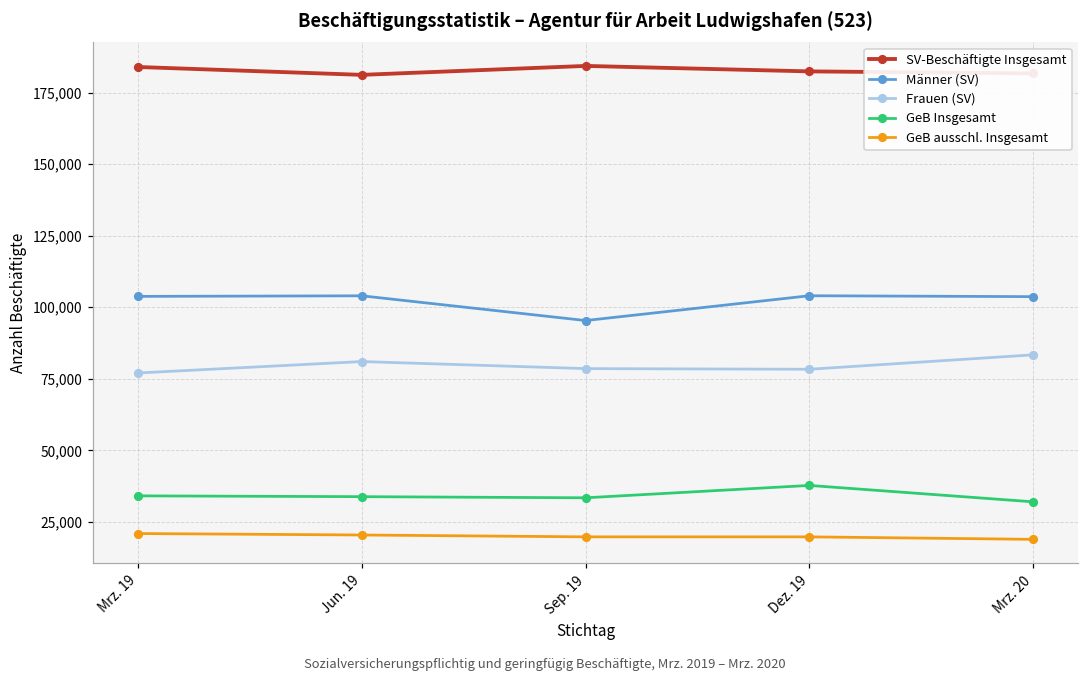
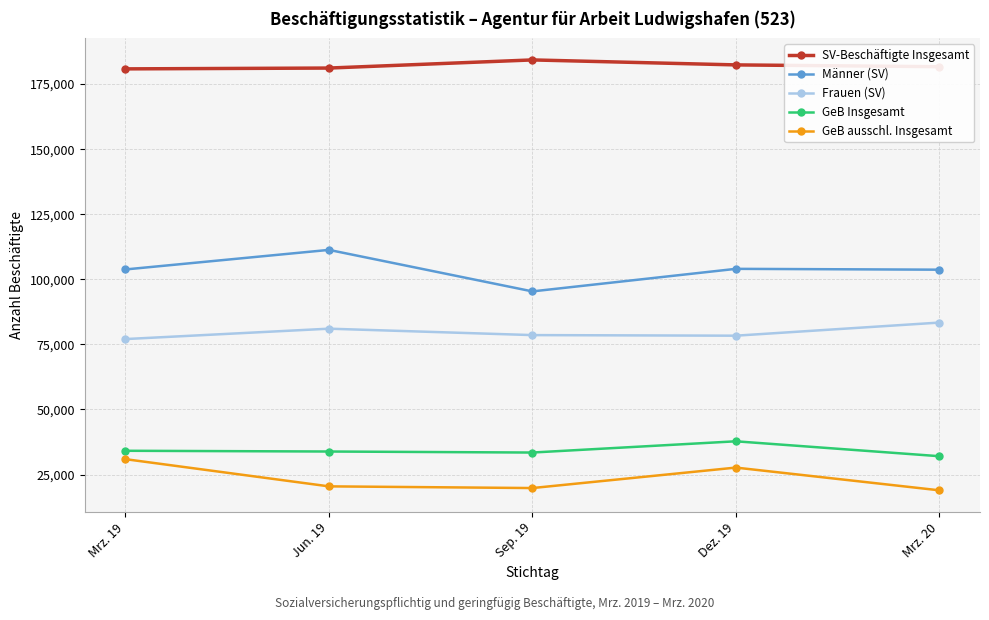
  {
    "SV-Beschäftigte Insgesamt": {
-     "Mrz. 19": "184,000",
+     "Mrz. 19": "181,000",
      "Jun. 19": "181,000",
      "Sep. 19": "184,000",
      "Dez. 19": "182,000"
    },
    "Männer (SV)": {
      "Mrz. 19": "104,000",
-     "Jun. 19": "104,000",
+     "Jun. 19": "111,000",
      "Sep. 19": "95,000",
      "Dez. 19": "104,000",
      "Mrz. 20": "104,000"
    },
    "Frauen (SV)": {
      "Mrz. 19": "77,000",
      "Jun. 19": "81,000",
      "Sep. 19": "79,000",
      "Dez. 19": "78,000",
      "Mrz. 20": "83,000"
    },
    "GeB Insgesamt": {
      "Mrz. 19": "34,000",
      "Jun. 19": "34,000",
      "Sep. 19": "33,000",
      "Dez. 19": "38,000",
      "Mrz. 20": "32,000"
    },
    "GeB ausschl. Insgesamt": {
-     "Mrz. 19": "21,000",
+     "Mrz. 19": "31,000",
      "Jun. 19": "20,000",
      "Sep. 19": "20,000",
-     "Dez. 19": "20,000",
+     "Dez. 19": "28,000",
      "Mrz. 20": "19,000"
    }
  }
